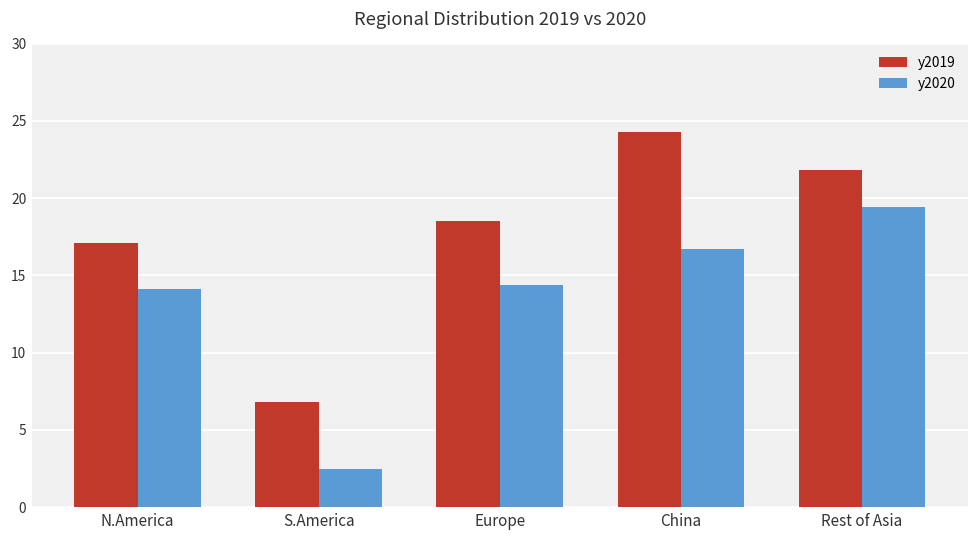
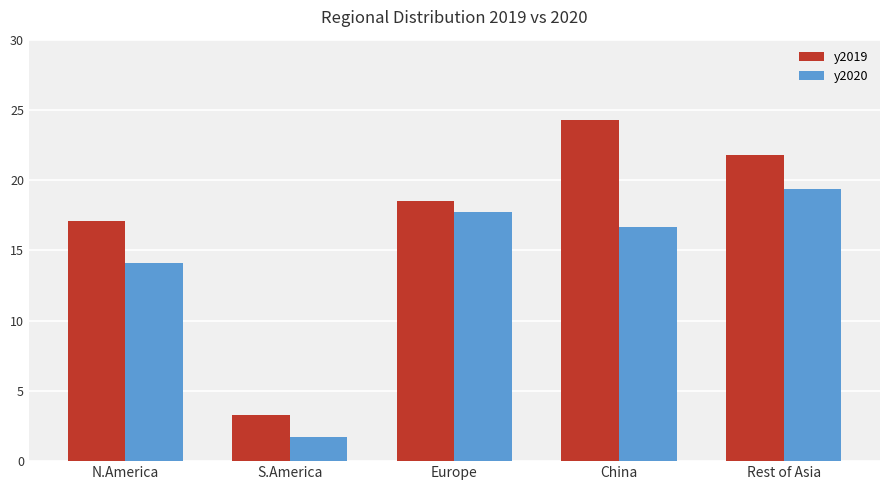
  {
    "y2019": {
      "N.America": 17.1,
-     "S.America": 6.8,
+     "S.America": 3.3,
      "Europe": 18.5,
      "China": 24.3,
      "Rest of Asia": 21.8
    },
    "y2020": {
      "N.America": 14.1,
-     "S.America": 2.5,
-     "Europe": 14.4,
+     "S.America": 1.7,
+     "Europe": 17.7,
      "China": 16.7,
      "Rest of Asia": 19.4
    }
  }
